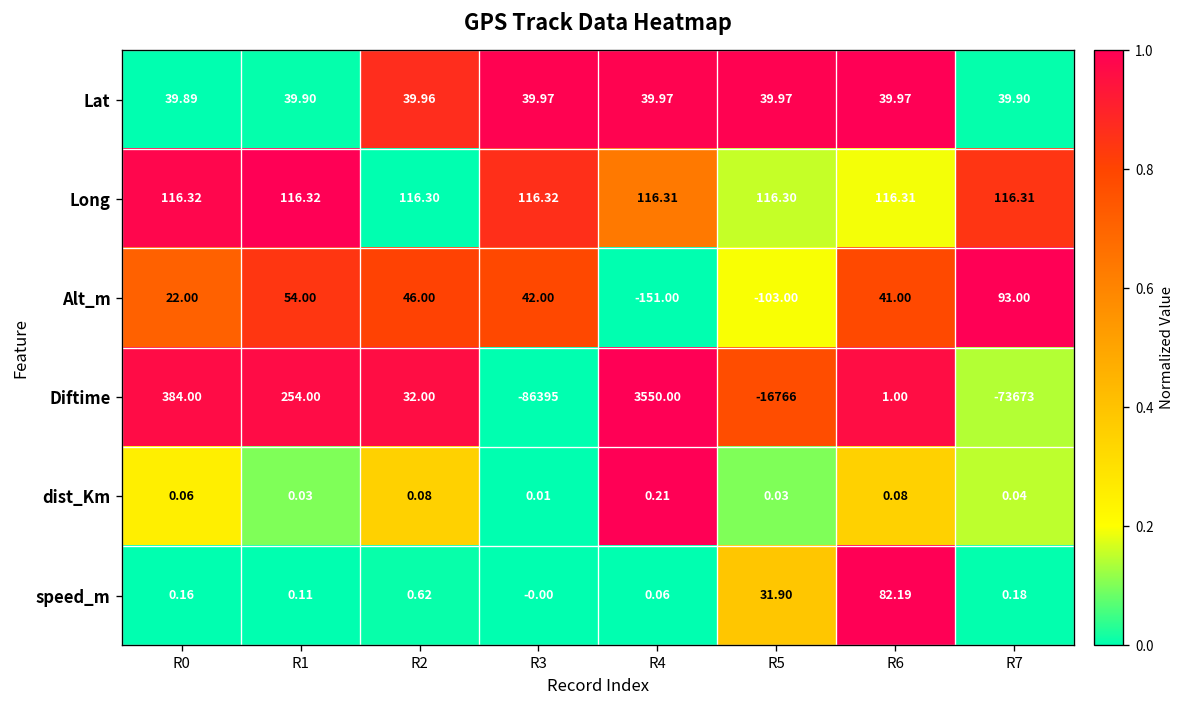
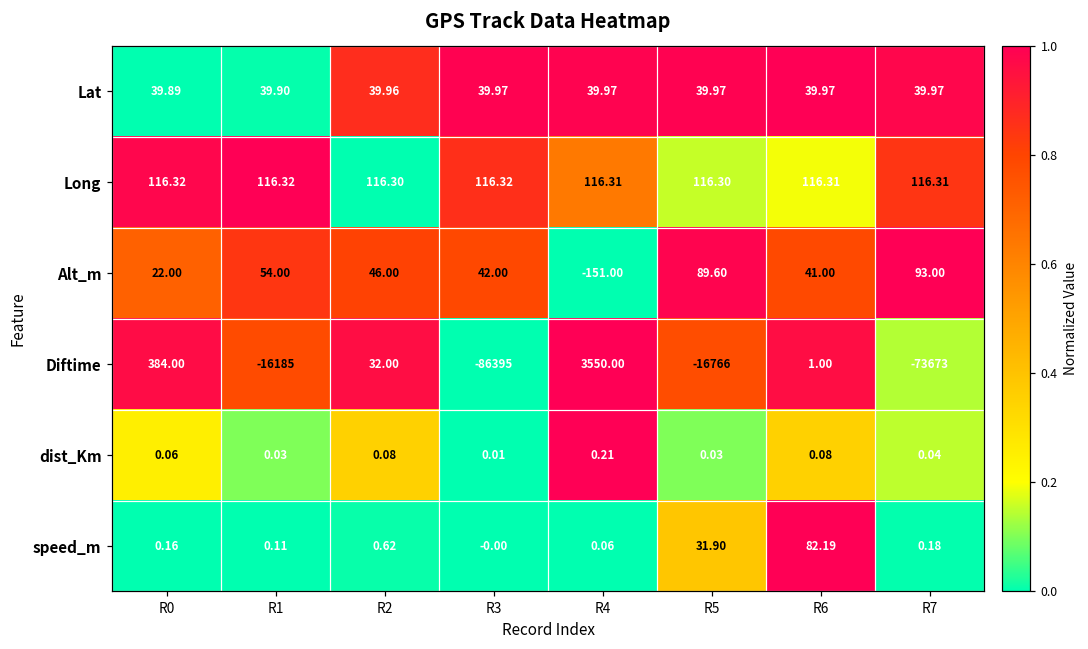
  {
    "Lat": {
      "R0": 39.89,
      "R1": 39.90,
      "R2": 39.96,
      "R3": 39.97,
      "R4": 39.97,
      "R5": 39.97,
      "R6": 39.97,
-     "R7": 39.90
+     "R7": 39.97
    },
    "Long": {
      "R0": 116.32,
      "R1": 116.32,
      "R2": 116.30,
      "R3": 116.32,
      "R4": 116.31,
      "R5": 116.30,
      "R6": 116.31,
      "R7": 116.31
    },
    "Alt_m": {
      "R0": 22.00,
      "R1": 54.00,
      "R2": 46.00,
      "R3": 42.00,
      "R4": -151.00,
-     "R5": -103.00,
+     "R5": 89.60,
      "R6": 41.00,
      "R7": 93.00
    },
    "Diftime": {
      "R0": 384.00,
-     "R1": 254.00,
+     "R1": -16185,
      "R2": 32.00,
      "R3": -86395,
      "R4": 3550.00,
      "R5": -16766,
      "R6": 1.00,
      "R7": -73673
    },
    "dist_Km": {
      "R0": 0.06,
      "R1": 0.03,
      "R2": 0.08,
      "R3": 0.01,
      "R4": 0.21,
      "R5": 0.03,
      "R6": 0.08,
      "R7": 0.04
    },
    "speed_m": {
      "R0": 0.16,
      "R1": 0.11,
      "R2": 0.62,
      "R3": -0.00,
      "R4": 0.06,
      "R5": 31.90,
      "R6": 82.19,
      "R7": 0.18
    }
  }
